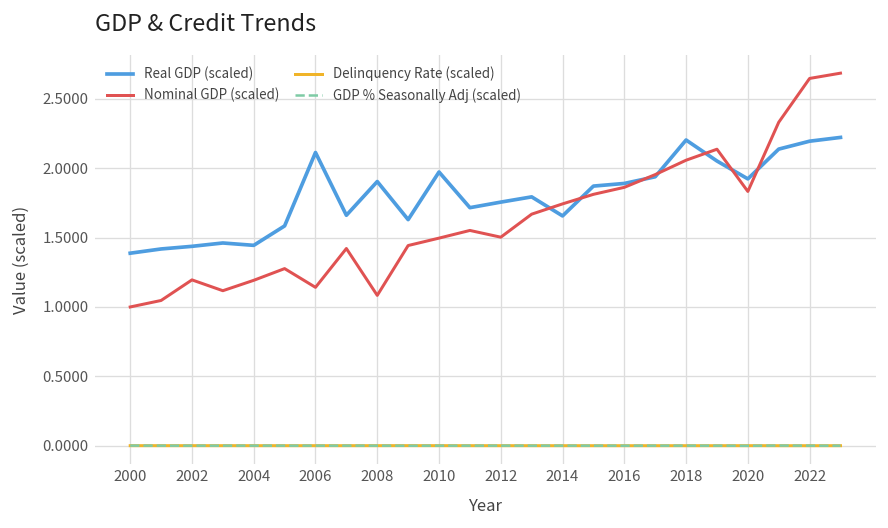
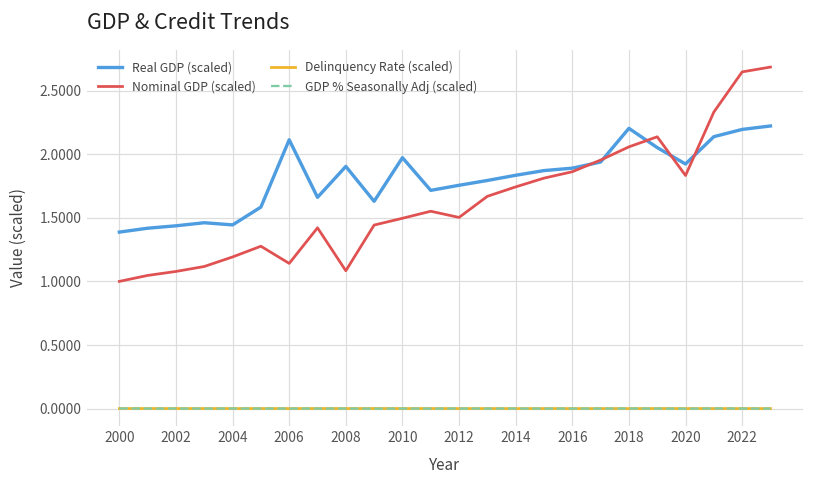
  {
    "Real GDP (scaled)": {
      "2000": 1.39,
      "2002": 1.44,
      "2004": 1.44,
      "2006": 2.11,
      "2008": 1.90,
      "2010": 1.97,
      "2012": 1.76,
-     "2014": 1.66,
+     "2014": 1.83,
      "2016": 1.89,
      "2018": 2.20,
      "2020": 1.92,
      "2022": 2.20
    },
    "Nominal GDP (scaled)": {
      "2000": 1.00,
-     "2002": 1.20,
+     "2002": 1.08,
      "2004": 1.19,
      "2006": 1.14,
      "2008": 1.08,
      "2010": 1.50,
      "2012": 1.50,
      "2014": 1.74,
      "2016": 1.86,
      "2018": 2.06,
      "2020": 1.83,
      "2022": 2.65
    }
  }
